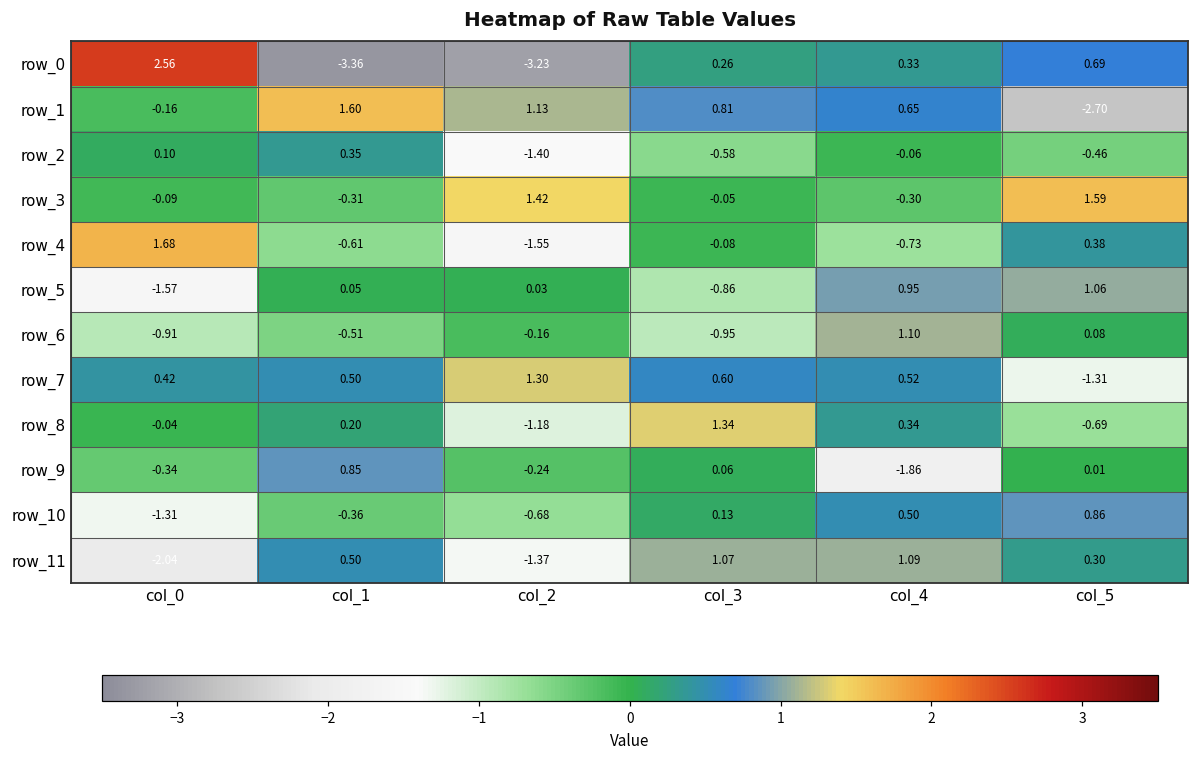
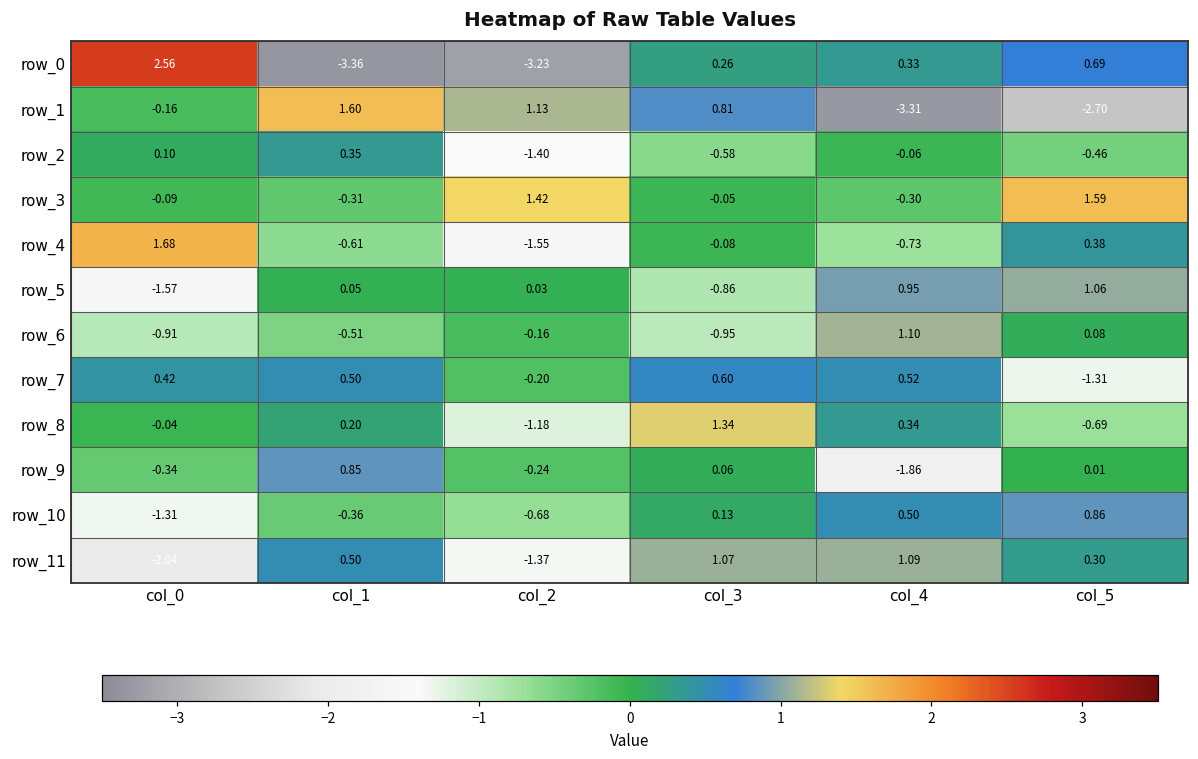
  {
    "row_0": {
      "col_0": 2.56,
      "col_1": -3.36,
      "col_2": -3.23,
      "col_3": 0.26,
      "col_4": 0.33,
      "col_5": 0.69
    },
    "row_1": {
      "col_0": -0.16,
      "col_1": 1.60,
      "col_2": 1.13,
      "col_3": 0.81,
-     "col_4": 0.65,
+     "col_4": -3.31,
      "col_5": -2.70
    },
    "row_2": {
      "col_0": 0.10,
      "col_1": 0.35,
      "col_2": -1.40,
      "col_3": -0.58,
      "col_4": -0.06,
      "col_5": -0.46
    },
    "row_3": {
      "col_0": -0.09,
      "col_1": -0.31,
      "col_2": 1.42,
      "col_3": -0.05,
      "col_4": -0.30,
      "col_5": 1.59
    },
    "row_4": {
      "col_0": 1.68,
      "col_1": -0.61,
      "col_2": -1.55,
      "col_3": -0.08,
      "col_4": -0.73,
      "col_5": 0.38
    },
    "row_5": {
      "col_0": -1.57,
      "col_1": 0.05,
      "col_2": 0.03,
      "col_3": -0.86,
      "col_4": 0.95,
      "col_5": 1.06
    },
    "row_6": {
      "col_0": -0.91,
      "col_1": -0.51,
      "col_2": -0.16,
      "col_3": -0.95,
      "col_4": 1.10,
      "col_5": 0.08
    },
    "row_7": {
      "col_0": 0.42,
      "col_1": 0.50,
-     "col_2": 1.30,
+     "col_2": -0.20,
      "col_3": 0.60,
      "col_4": 0.52,
      "col_5": -1.31
    },
    "row_8": {
      "col_0": -0.04,
      "col_1": 0.20,
      "col_2": -1.18,
      "col_3": 1.34,
      "col_4": 0.34,
      "col_5": -0.69
    },
    "row_9": {
      "col_0": -0.34,
      "col_1": 0.85,
      "col_2": -0.24,
      "col_3": 0.06,
      "col_4": -1.86,
      "col_5": 0.01
    },
    "row_10": {
      "col_0": -1.31,
      "col_1": -0.36,
      "col_2": -0.68,
      "col_3": 0.13,
      "col_4": 0.50,
      "col_5": 0.86
    },
    "row_11": {
      "col_1": 0.50,
      "col_2": -1.37,
      "col_3": 1.07,
      "col_4": 1.09,
      "col_5": 0.30
    }
  }
